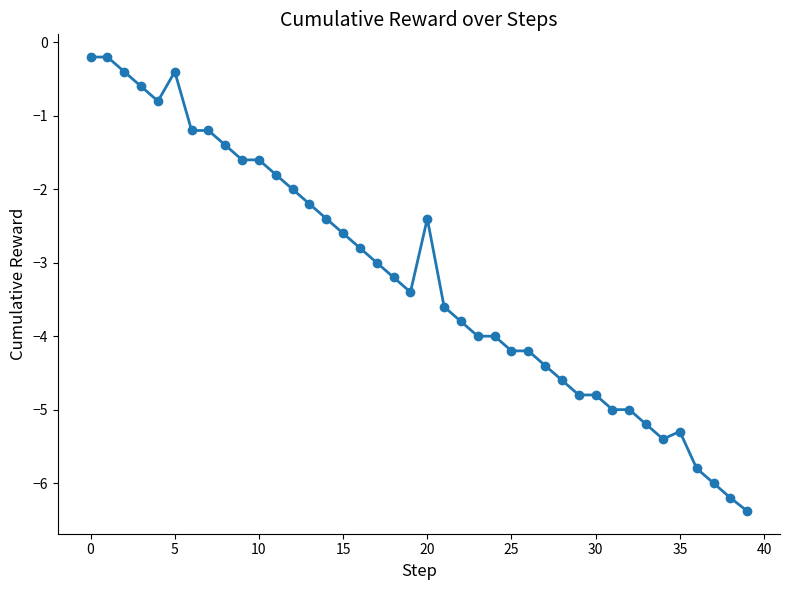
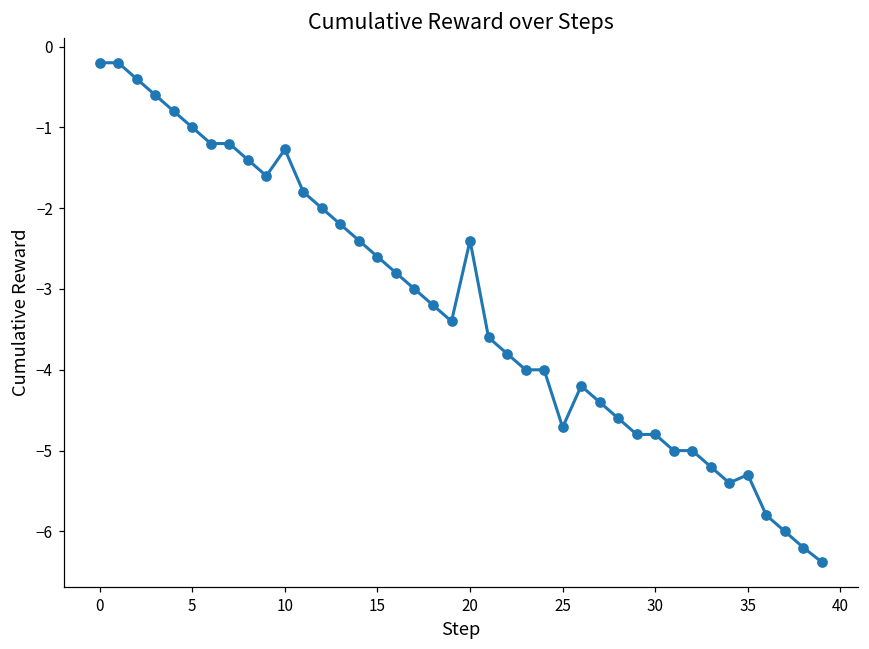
  {
    "0": -0.2,
-   "5": -0.4,
-   "10": -1.6,
+   "5": -1.0,
+   "10": -1.3,
    "15": -2.6,
    "20": -2.4,
-   "25": -4.2,
+   "25": -4.7,
    "30": -4.8,
    "35": -5.3
  }
